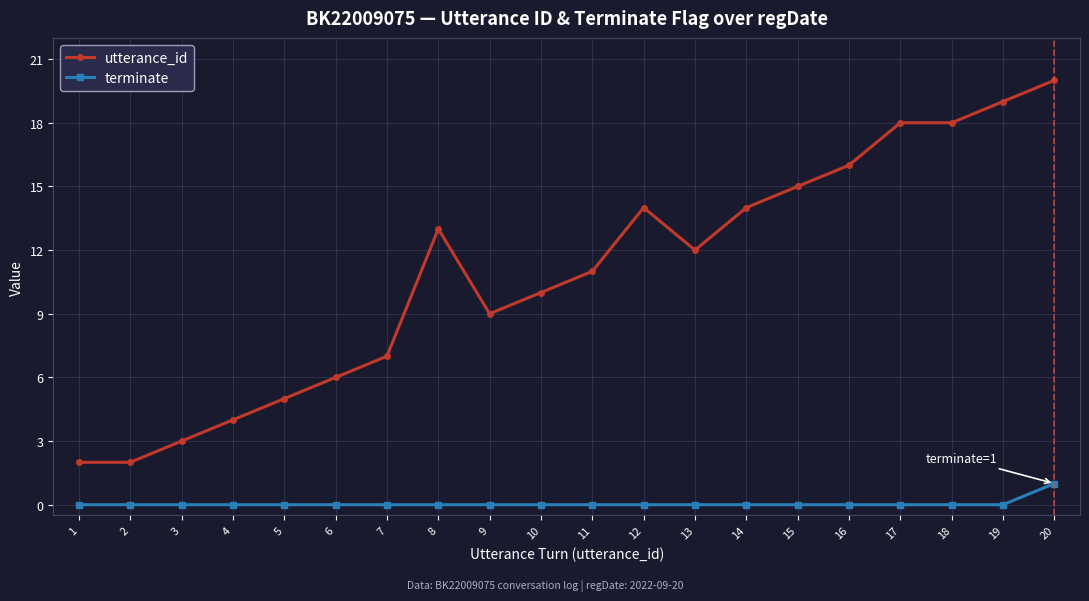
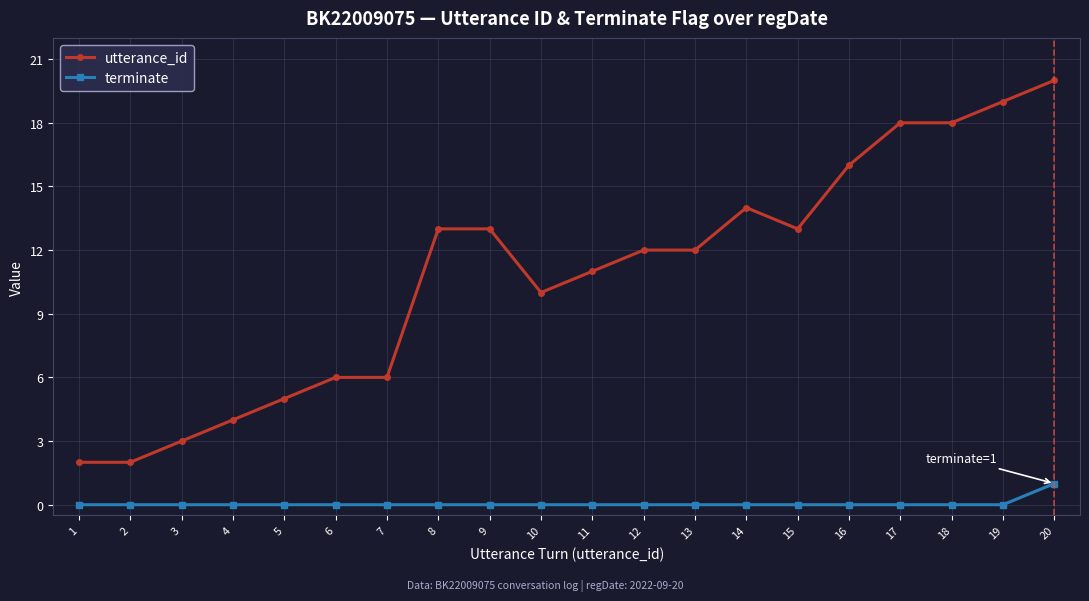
  {
    "utterance_id": {
      "1": 2,
      "2": 2,
      "3": 3,
      "4": 4,
      "5": 5,
      "6": 6,
-     "7": 7,
+     "7": 6,
      "8": 13,
-     "9": 9,
+     "9": 13,
      "10": 10,
      "11": 11,
-     "12": 14,
+     "12": 12,
      "13": 12,
      "14": 14,
-     "15": 15,
+     "15": 13,
      "16": 16,
      "17": 18,
      "18": 18,
      "19": 19,
      "20": 20
    },
    "terminate": {
      "20": 1
    }
  }
